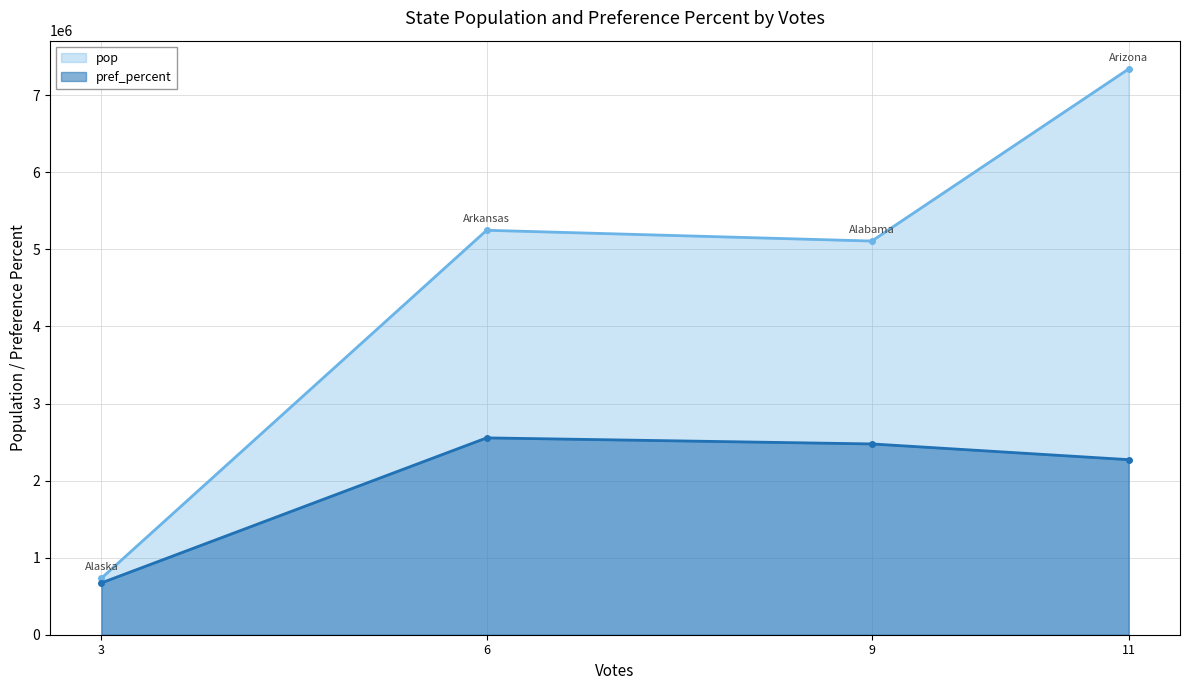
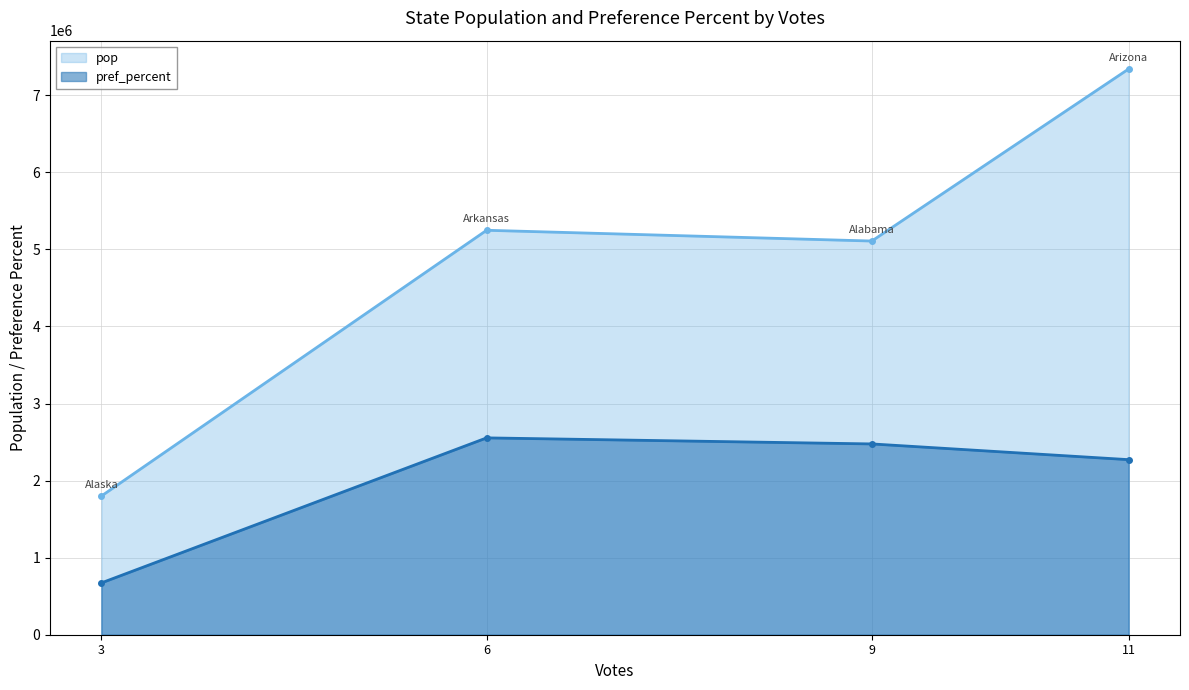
  {
    "pop": {
-     "3": 700000,
+     "3": 1800000,
      "6": 5200000,
      "9": 5100000,
      "11": 7300000
    },
    "pref_percent": {
      "3": 700000,
      "6": 2600000,
      "9": 2500000,
      "11": 2300000
    }
  }
